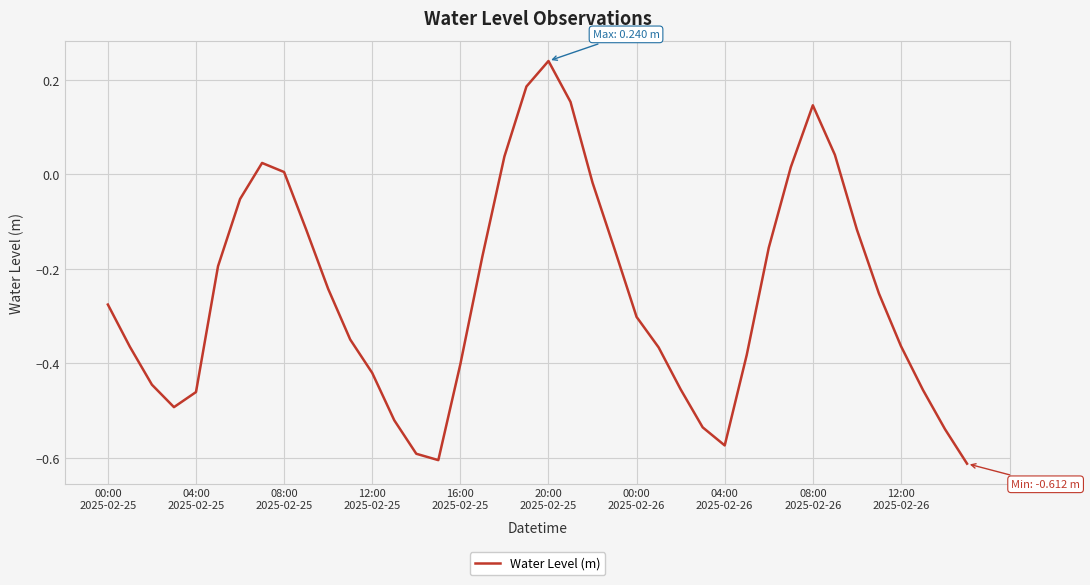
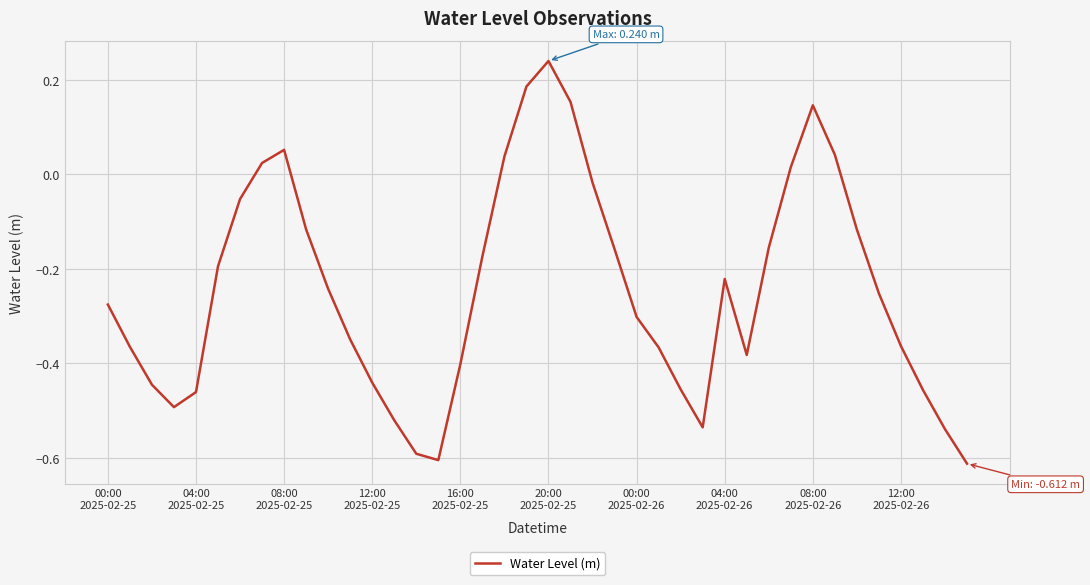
  {
    "00:00 2025-02-25": -0.28,
    "04:00 2025-02-25": -0.46,
-   "08:00 2025-02-25": 0.00,
-   "12:00 2025-02-25": -0.42,
+   "08:00 2025-02-25": 0.05,
+   "12:00 2025-02-25": -0.44,
    "16:00 2025-02-25": -0.40,
    "00:00 2025-02-26": -0.30,
-   "04:00 2025-02-26": -0.57,
+   "04:00 2025-02-26": -0.22,
    "08:00 2025-02-26": 0.15,
    "12:00 2025-02-26": -0.36
  }
